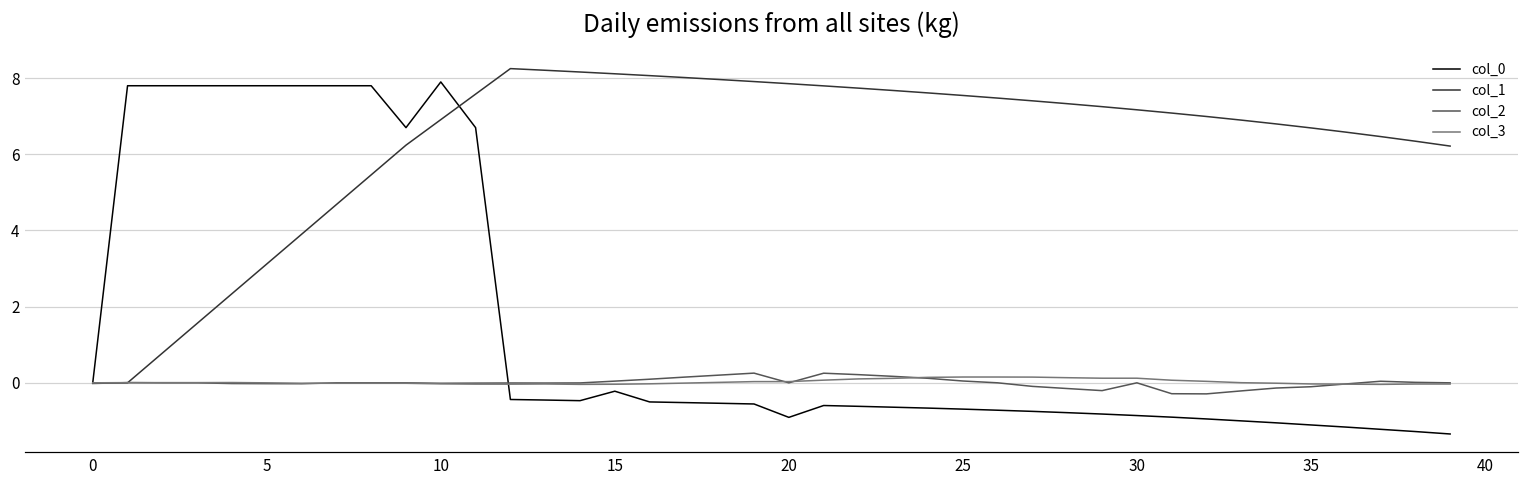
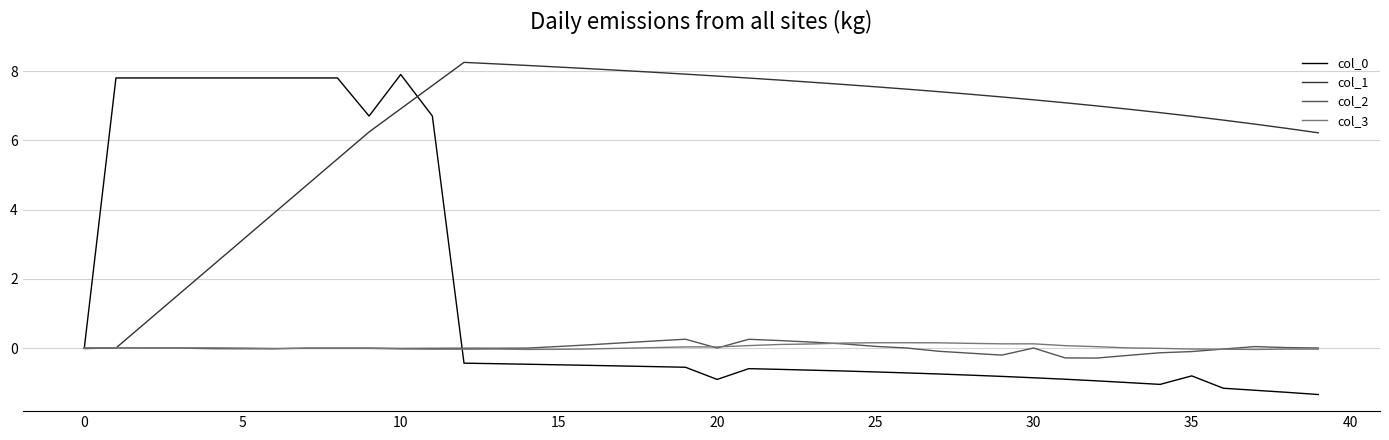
  {
    "col_0": {
      "5": 7.8,
      "10": 7.9,
-     "15": -0.2,
+     "15": -0.5,
      "20": -0.9,
      "25": -0.7,
      "30": -0.9,
-     "35": -1.1
+     "35": -0.8
    }
  }
